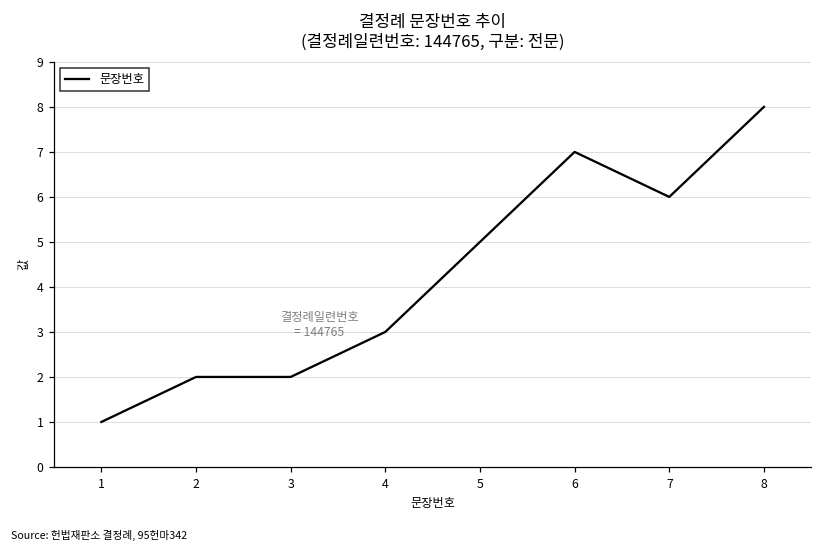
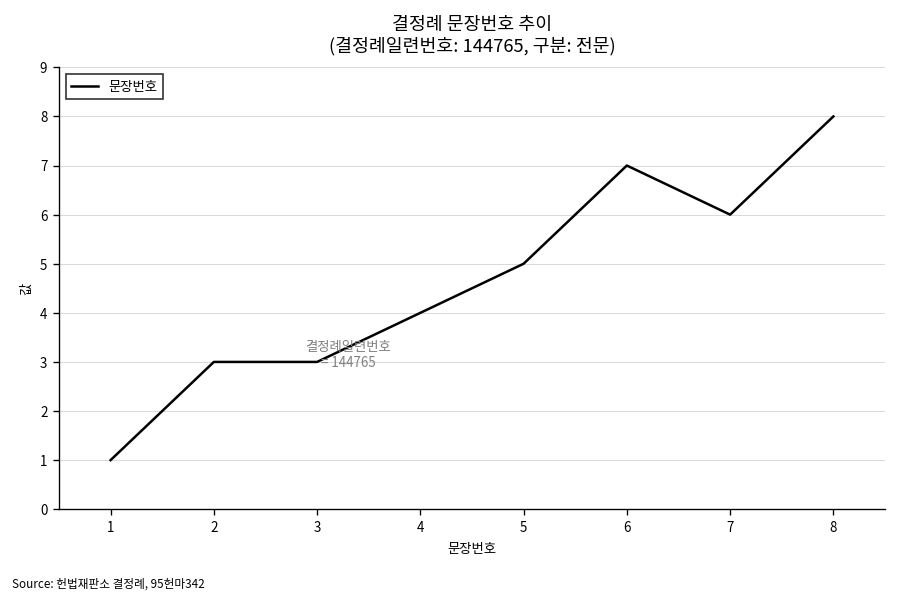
  {
    "1": 1,
-   "2": 2,
-   "3": 2,
-   "4": 3,
+   "2": 3,
+   "3": 3,
+   "4": 4,
    "5": 5,
    "6": 7,
    "7": 6,
    "8": 8
  }
